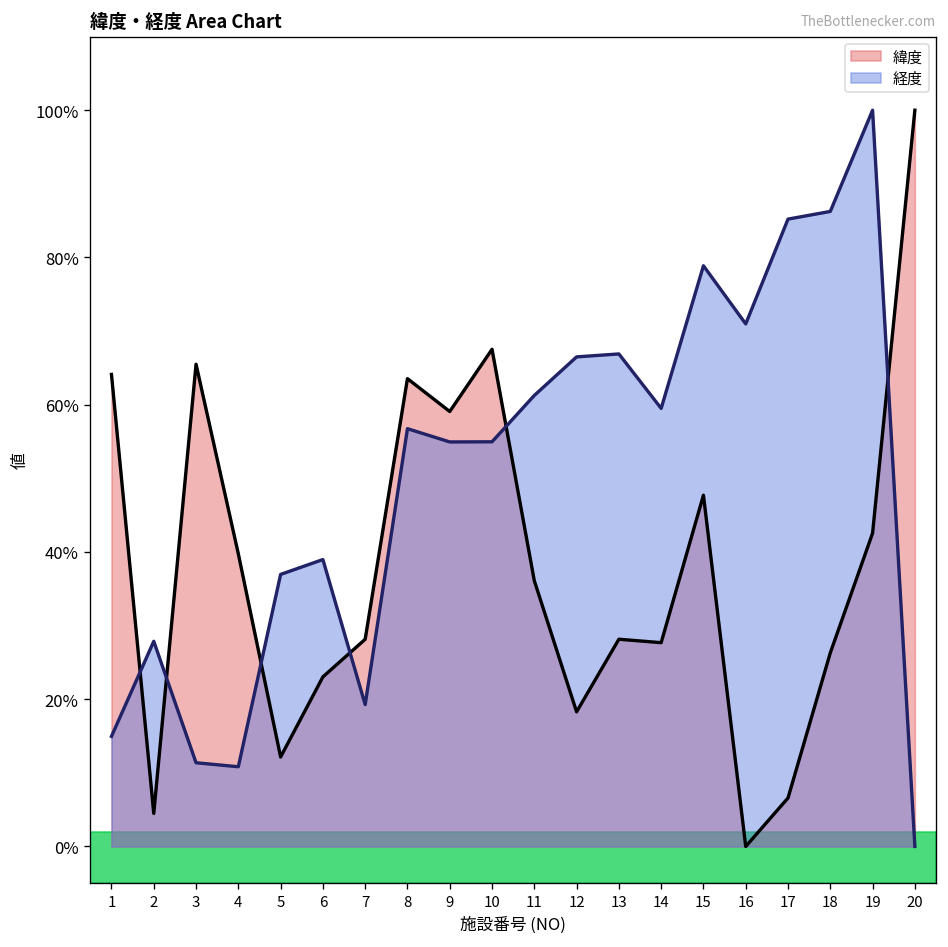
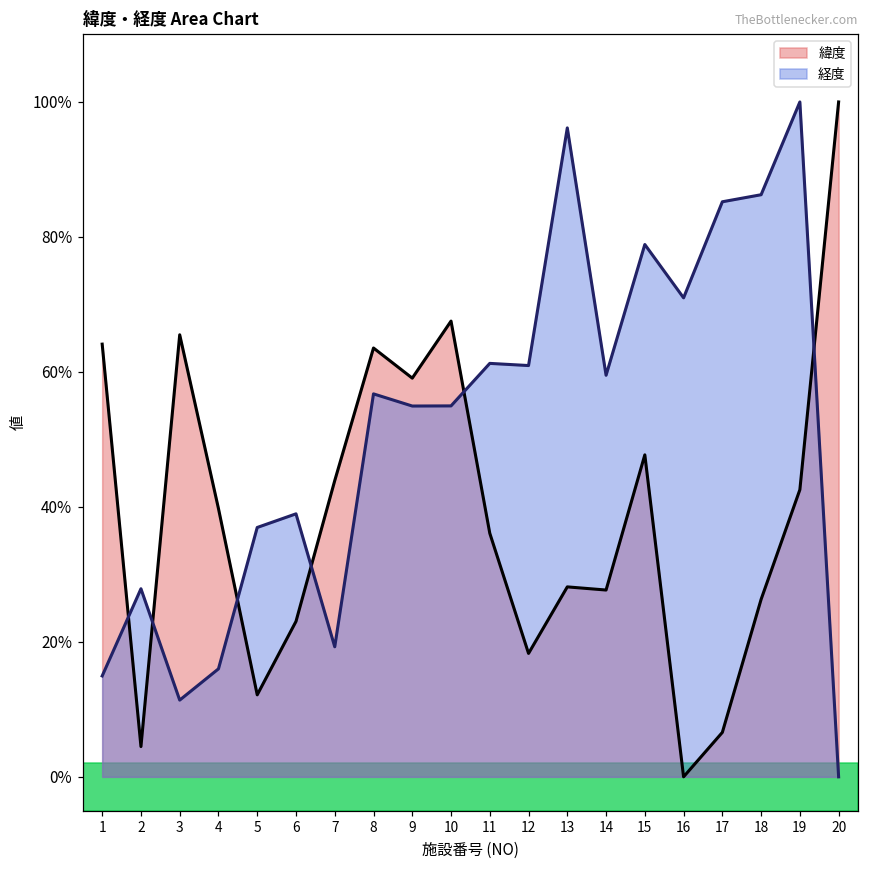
  {
    "緯度": {
      "1": "64%",
      "2": "4%",
      "3": "66%",
      "4": "40%",
      "5": "12%",
      "6": "23%",
-     "7": "28%",
+     "7": "44%",
      "8": "64%",
      "9": "59%",
      "10": "68%",
      "11": "36%",
      "12": "18%",
      "13": "28%",
      "14": "28%",
      "15": "48%",
      "17": "7%",
      "18": "26%",
      "19": "43%",
      "20": "100%"
    },
    "経度": {
      "1": "15%",
      "2": "28%",
      "3": "11%",
-     "4": "11%",
+     "4": "16%",
      "5": "37%",
      "6": "39%",
      "7": "19%",
      "8": "57%",
      "9": "55%",
      "10": "55%",
      "11": "61%",
-     "12": "66%",
-     "13": "67%",
+     "12": "61%",
+     "13": "96%",
      "14": "60%",
      "15": "79%",
      "16": "71%",
      "17": "85%",
      "18": "86%",
      "19": "100%"
    }
  }
